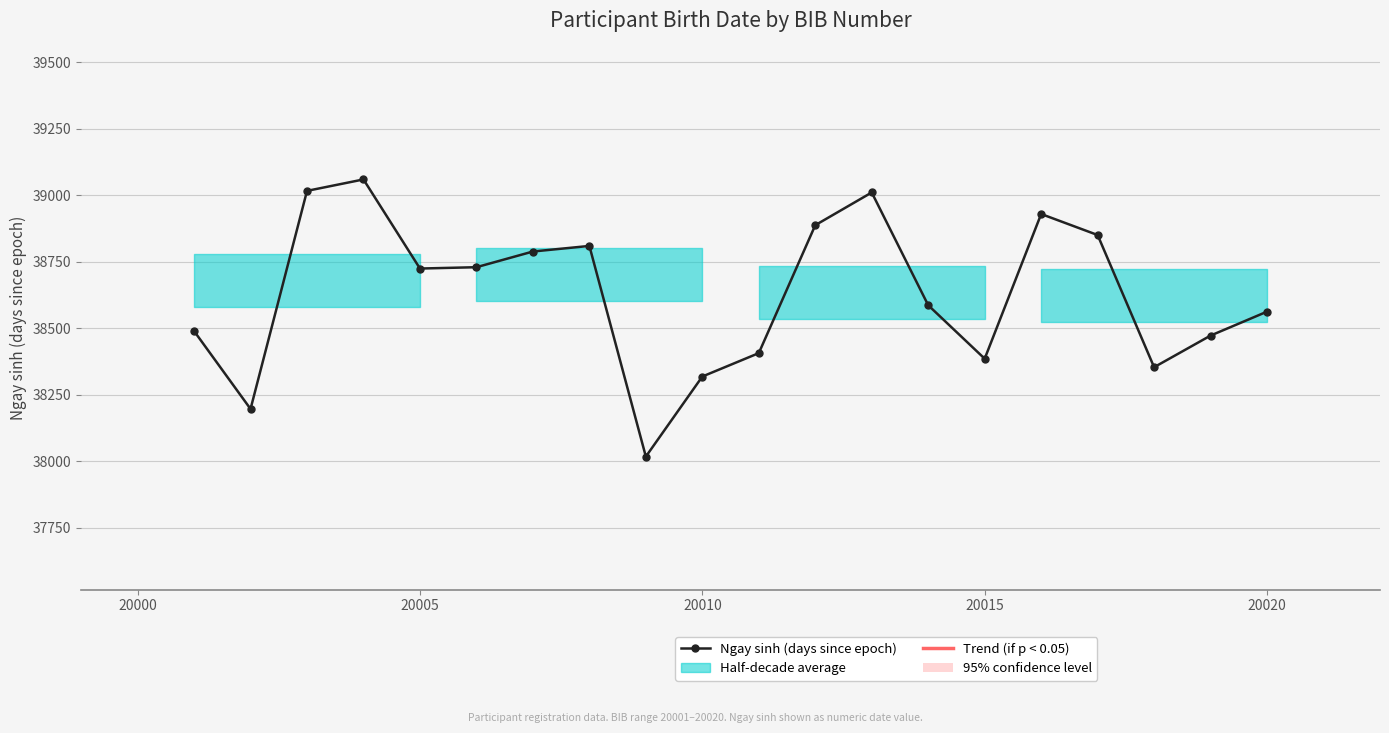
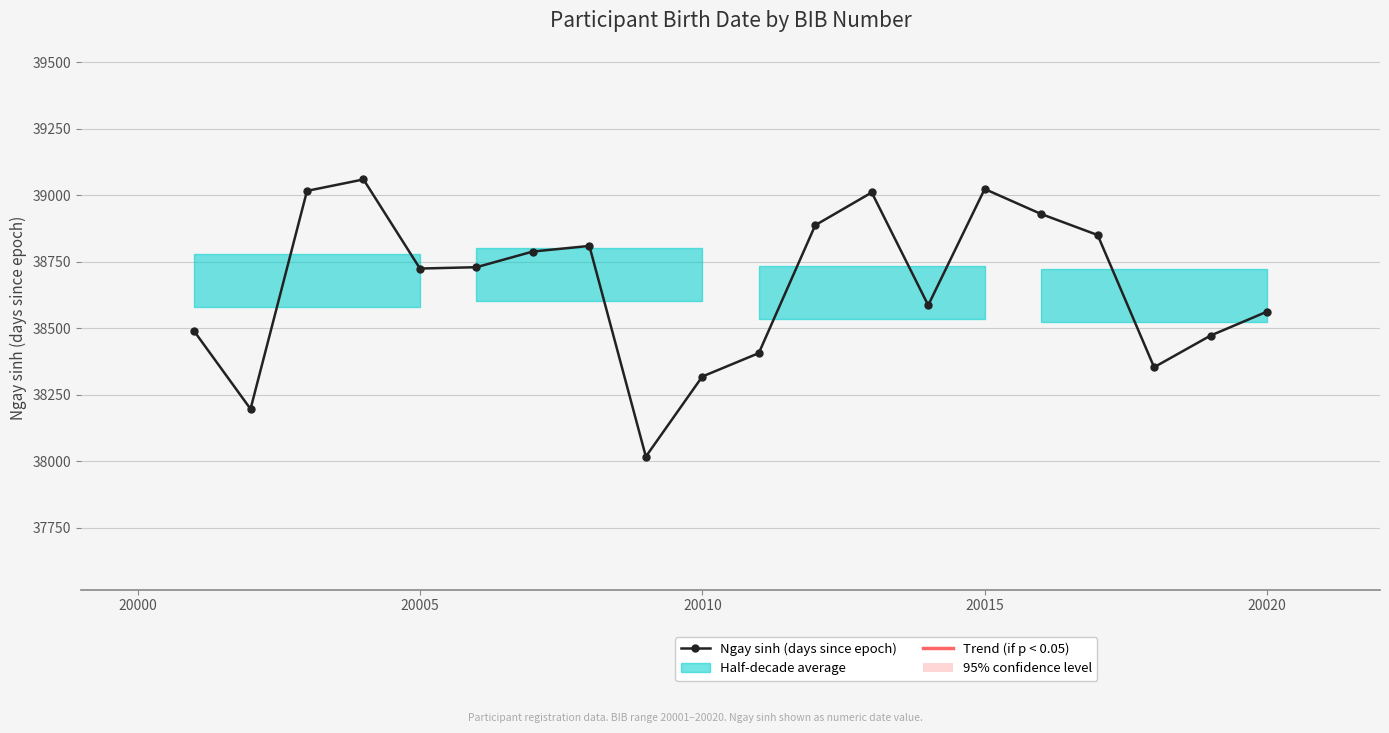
  {
    "Ngay sinh (days since epoch)": {
      "20005": 38720,
      "20010": 38320,
-     "20015": 38390,
+     "20015": 39020,
      "20020": 38560
    }
  }
